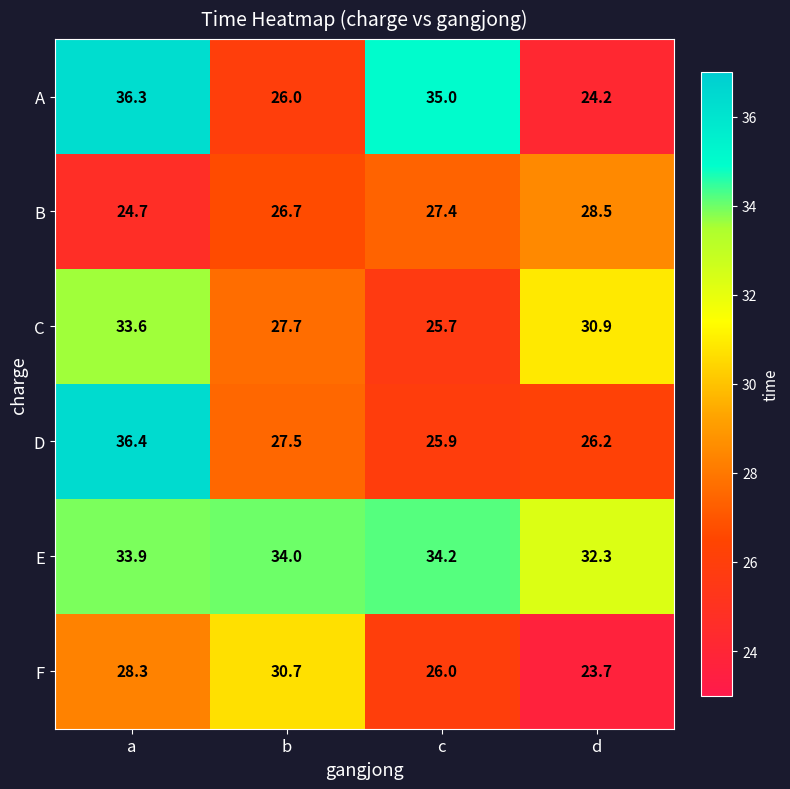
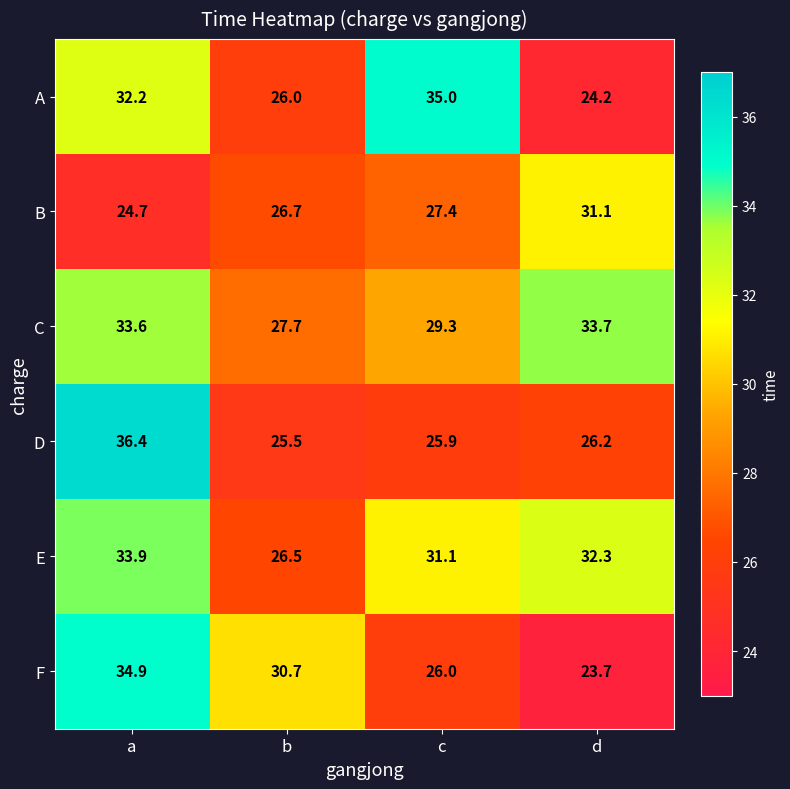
  {
    "A": {
-     "a": 36.3,
+     "a": 32.2,
      "b": 26.0,
      "c": 35.0,
      "d": 24.2
    },
    "B": {
      "a": 24.7,
      "b": 26.7,
      "c": 27.4,
-     "d": 28.5
+     "d": 31.1
    },
    "C": {
      "a": 33.6,
      "b": 27.7,
-     "c": 25.7,
-     "d": 30.9
+     "c": 29.3,
+     "d": 33.7
    },
    "D": {
      "a": 36.4,
-     "b": 27.5,
+     "b": 25.5,
      "c": 25.9,
      "d": 26.2
    },
    "E": {
      "a": 33.9,
-     "b": 34.0,
-     "c": 34.2,
+     "b": 26.5,
+     "c": 31.1,
      "d": 32.3
    },
    "F": {
-     "a": 28.3,
+     "a": 34.9,
      "b": 30.7,
      "c": 26.0,
      "d": 23.7
    }
  }
